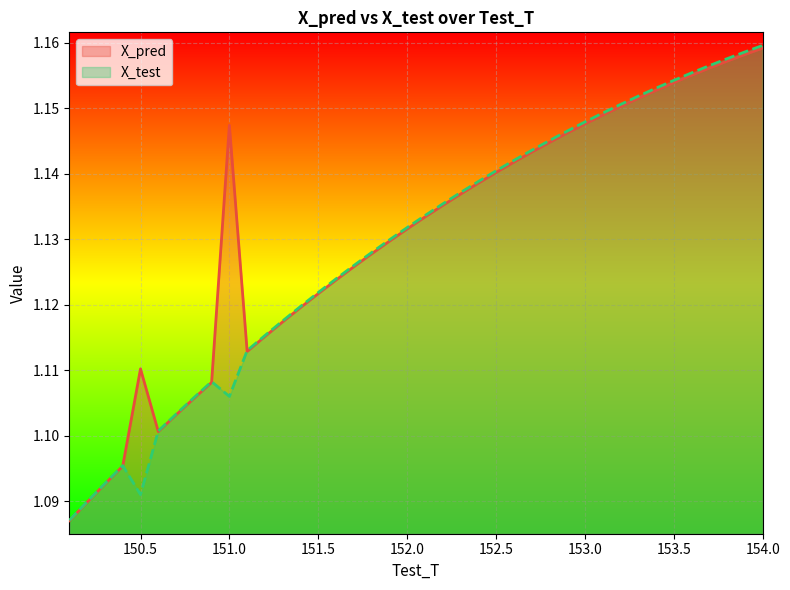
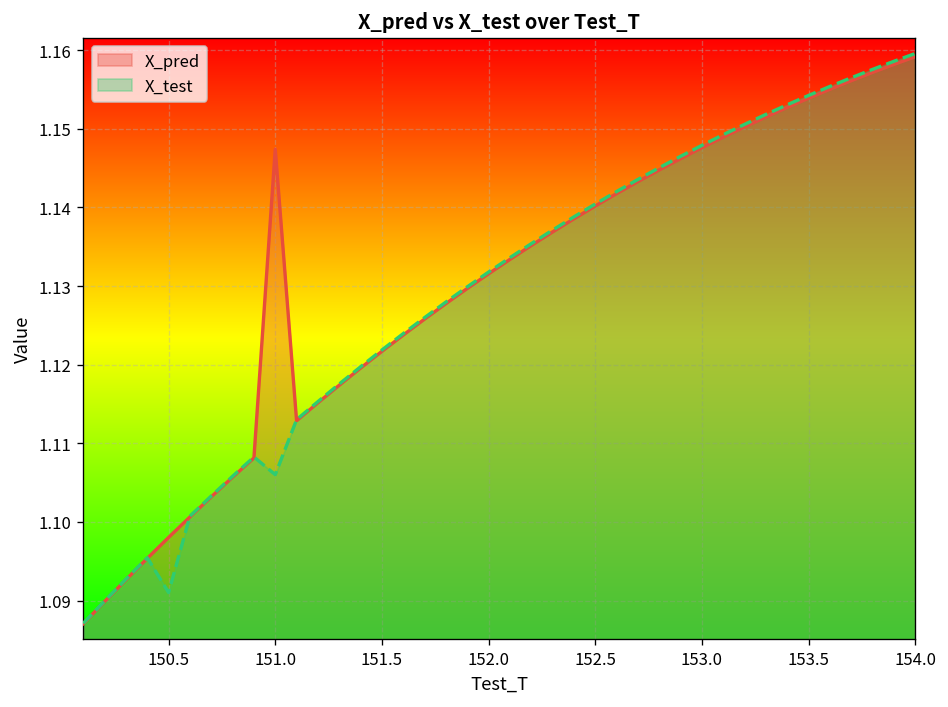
  {
    "X_pred": {
-     "150.5": 1.110,
+     "150.5": 1.098,
      "151.0": 1.147,
      "154.0": 1.159
    },
    "X_test": {
      "150.5": 1.091,
      "151.0": 1.106,
      "154.0": 1.160
    }
  }
